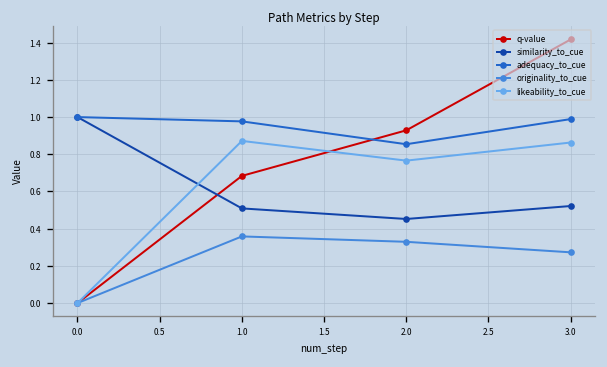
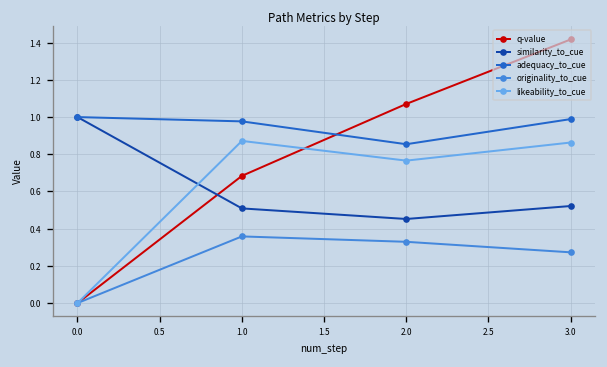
  {
    "q-value": {
      "1.0": 0.68,
-     "2.0": 0.93
+     "2.0": 1.07
    }
  }
